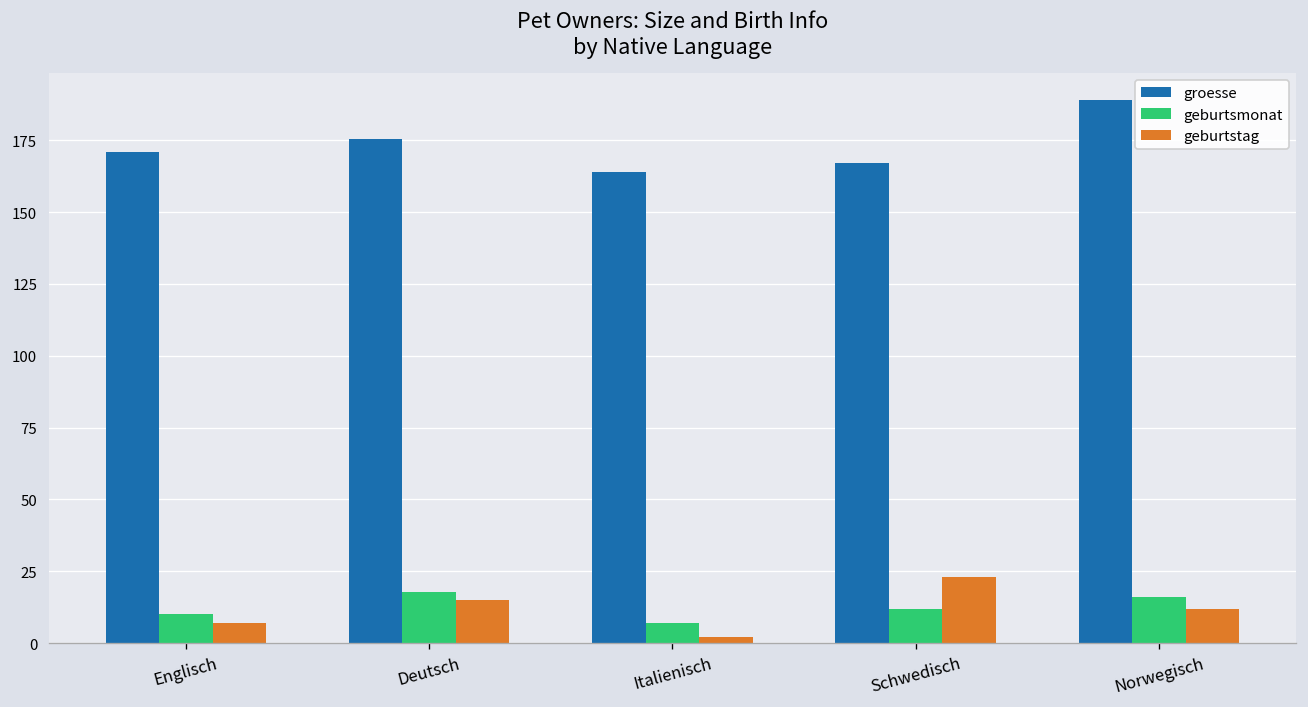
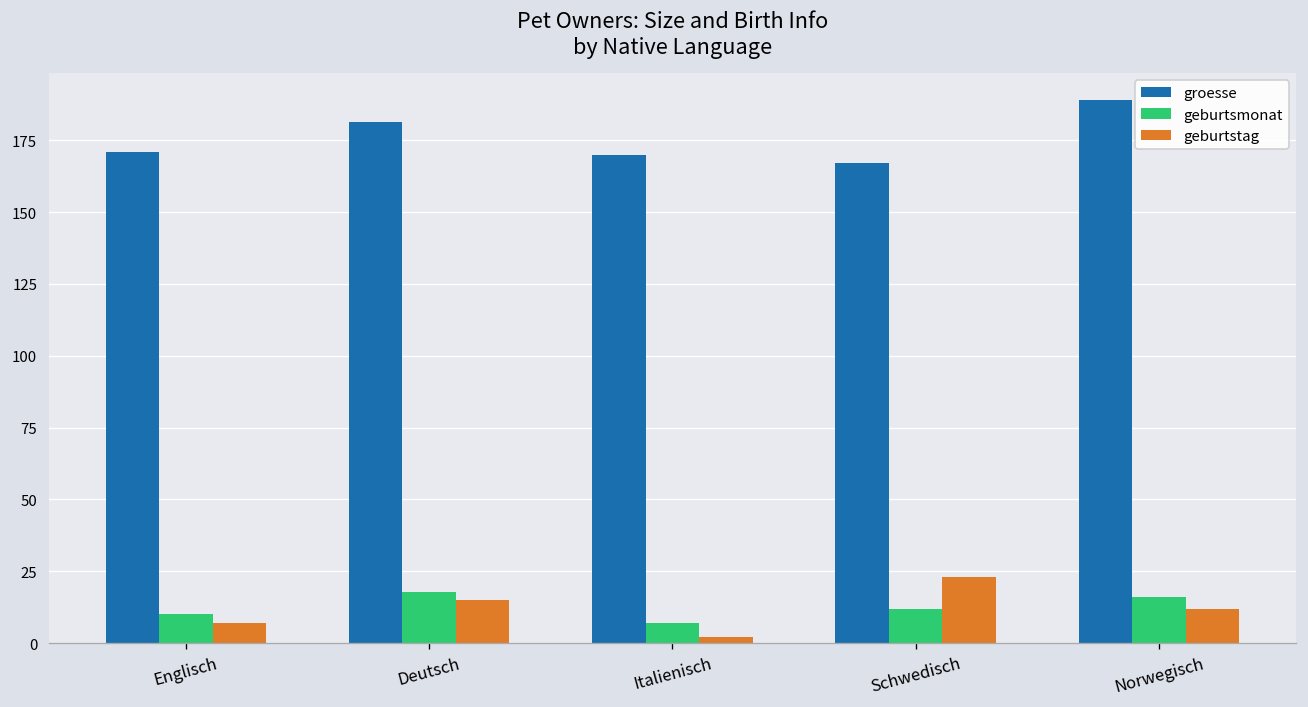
  {
    "groesse": {
      "Englisch": 171,
-     "Deutsch": 175,
-     "Italienisch": 164,
+     "Deutsch": 181,
+     "Italienisch": 170,
      "Schwedisch": 167,
      "Norwegisch": 189
    },
    "geburtsmonat": {
      "Englisch": 10,
      "Deutsch": 18,
      "Italienisch": 7,
      "Schwedisch": 12,
      "Norwegisch": 16
    },
    "geburtstag": {
      "Englisch": 7,
      "Deutsch": 15,
      "Italienisch": 2,
      "Schwedisch": 23,
      "Norwegisch": 12
    }
  }
